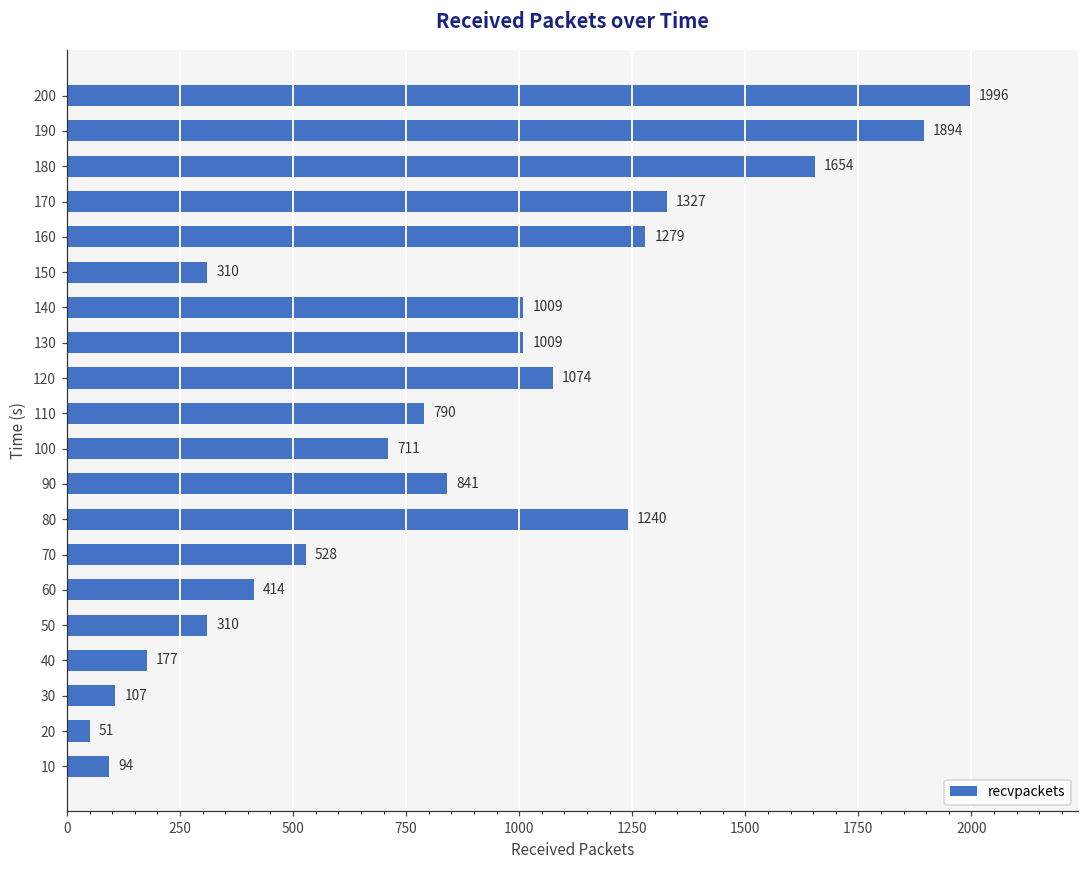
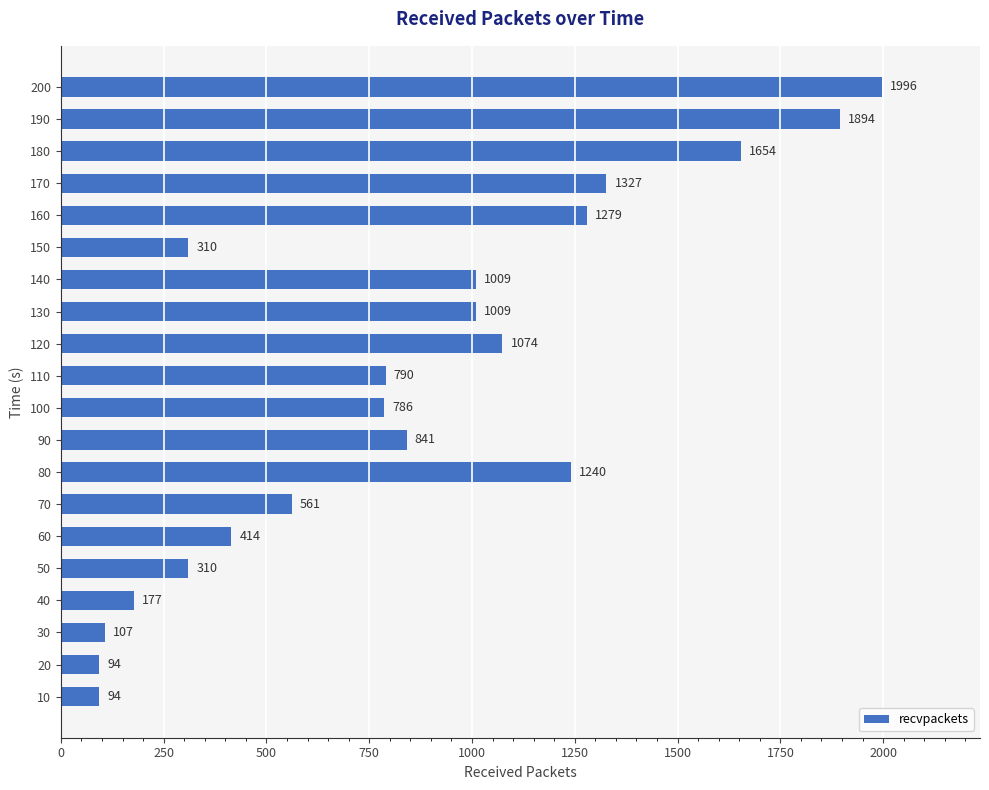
  {
    "200": 1996,
    "190": 1894,
    "180": 1654,
    "170": 1327,
    "160": 1279,
    "150": 310,
    "140": 1009,
    "130": 1009,
    "120": 1074,
    "110": 790,
-   "100": 711,
+   "100": 786,
    "90": 841,
    "80": 1240,
-   "70": 528,
+   "70": 561,
    "60": 414,
    "50": 310,
    "40": 177,
    "30": 107,
-   "20": 51,
+   "20": 94,
    "10": 94
  }
